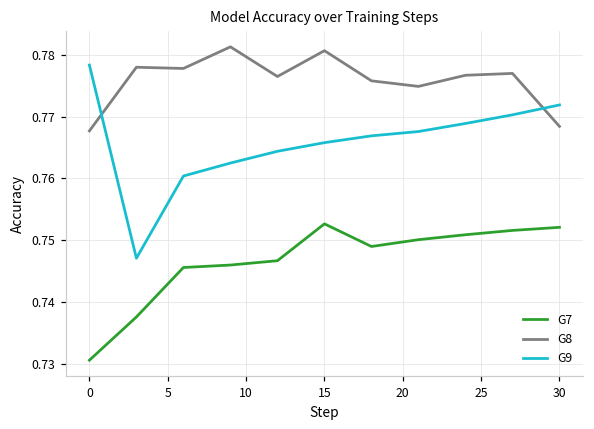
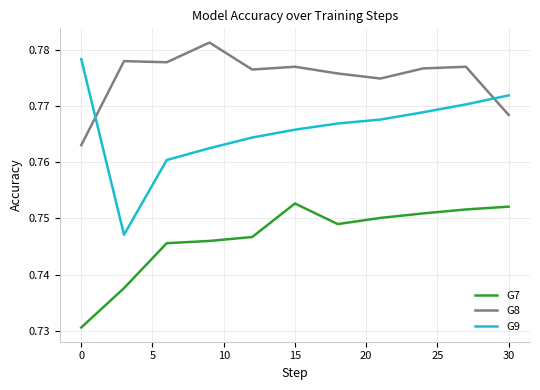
  {
    "G7": {
      "0": 0.731,
      "15": 0.753,
      "30": 0.752
    },
    "G8": {
-     "0": 0.768,
-     "15": 0.781,
+     "0": 0.763,
+     "15": 0.777,
      "30": 0.768
    },
    "G9": {
      "0": 0.778,
      "15": 0.766,
      "30": 0.772
    }
  }
